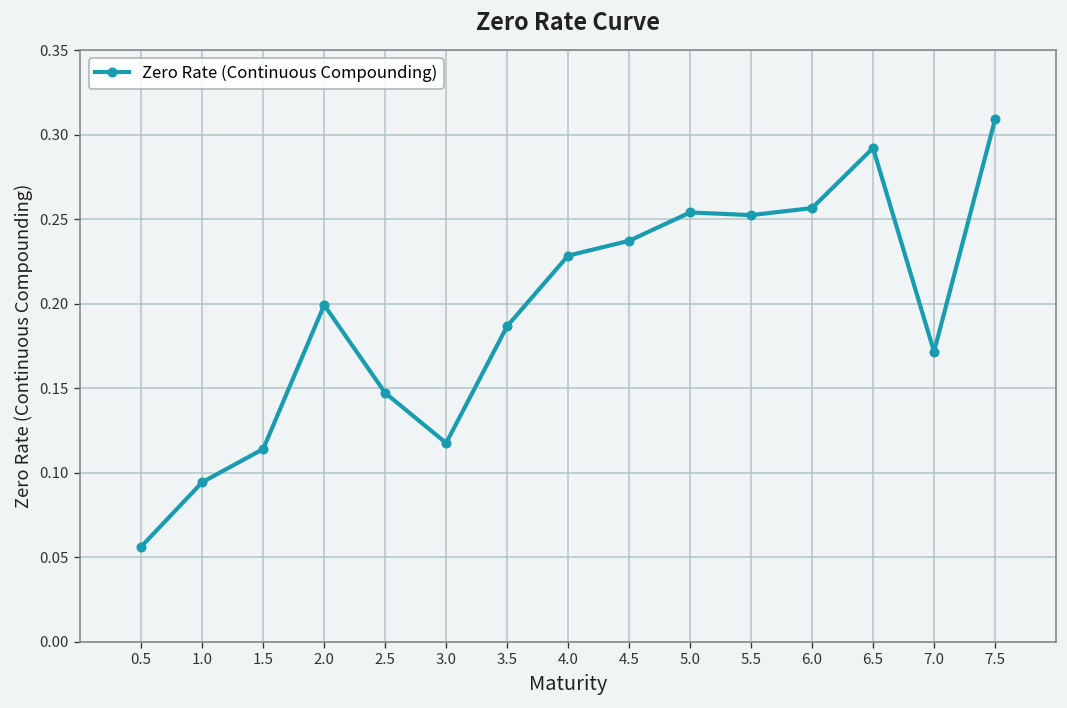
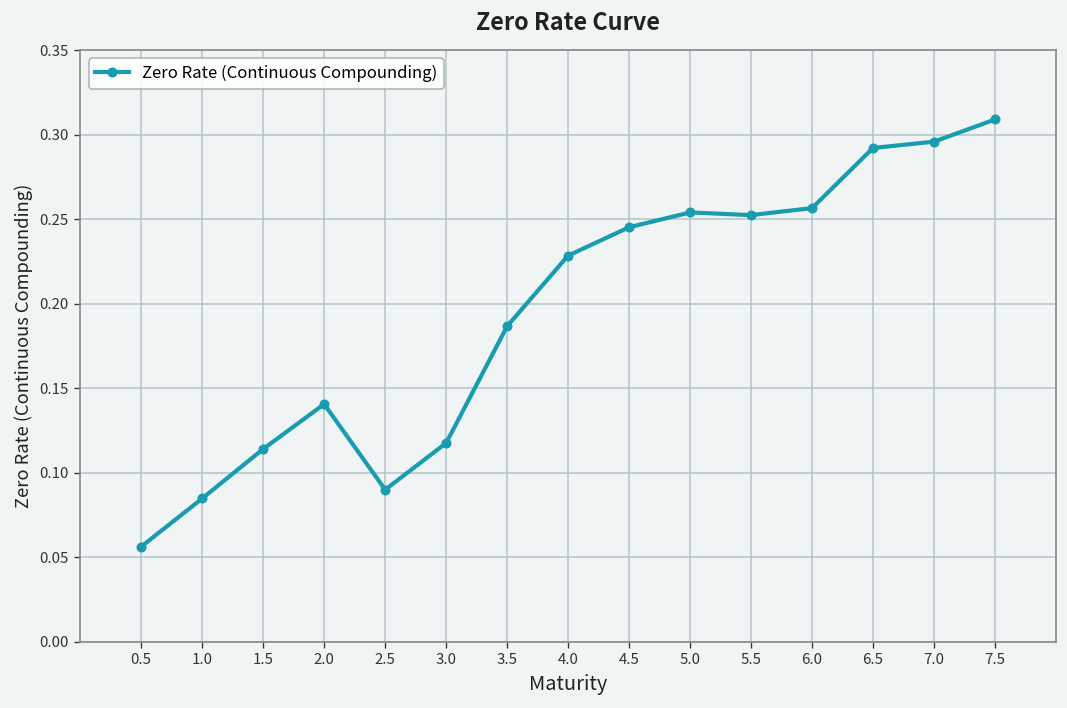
  {
    "0.5": 0.056,
-   "1.0": 0.094,
+   "1.0": 0.085,
    "1.5": 0.114,
-   "2.0": 0.199,
-   "2.5": 0.147,
+   "2.0": 0.141,
+   "2.5": 0.090,
    "3.0": 0.117,
    "3.5": 0.187,
    "4.0": 0.228,
-   "4.5": 0.237,
+   "4.5": 0.245,
    "5.0": 0.254,
    "5.5": 0.252,
    "6.0": 0.256,
    "6.5": 0.292,
-   "7.0": 0.172,
+   "7.0": 0.296,
    "7.5": 0.309
  }
